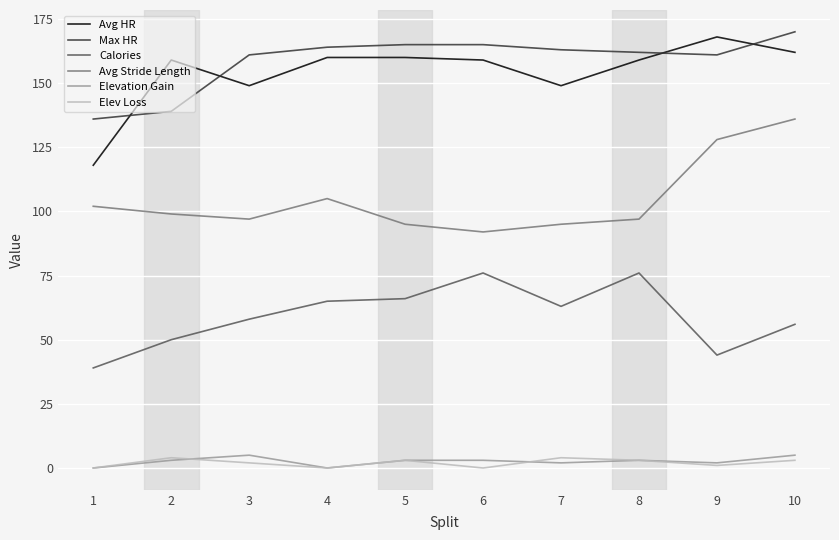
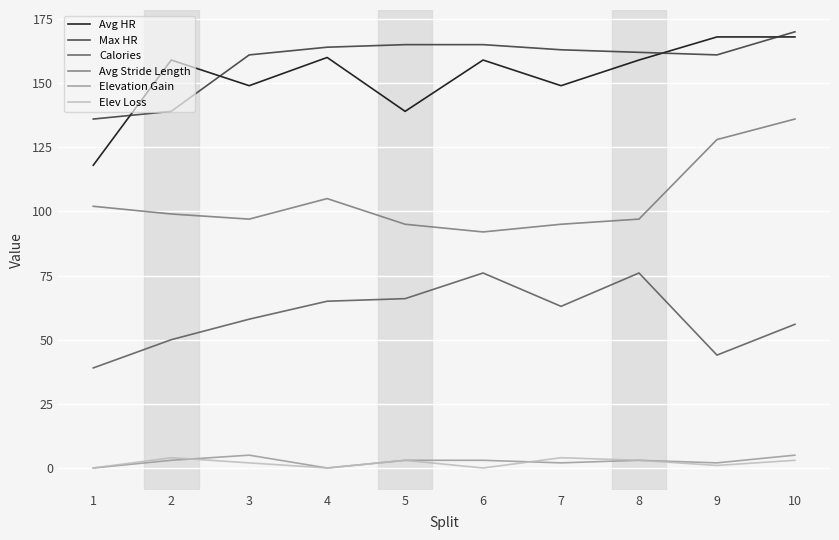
  {
    "Avg HR": {
      "1": 118,
      "3": 149,
      "4": 160,
-     "5": 160,
+     "5": 139,
      "6": 159,
      "7": 149,
      "8": 159,
      "9": 168,
-     "10": 162
+     "10": 168
    }
  }
